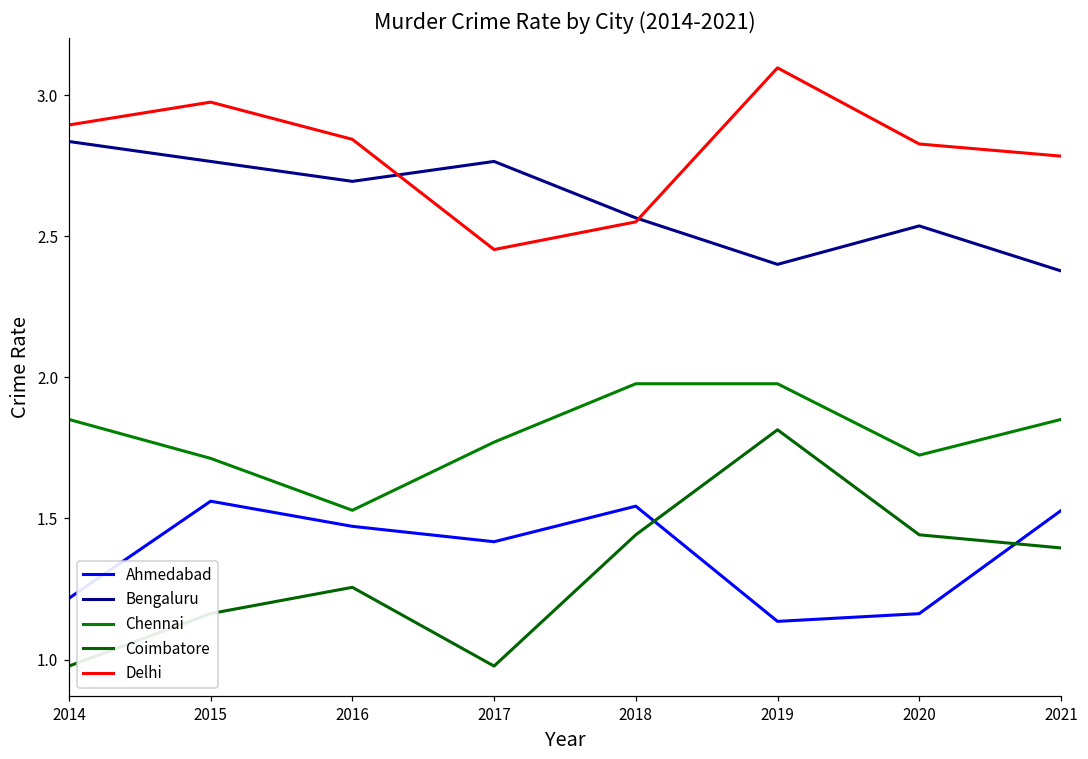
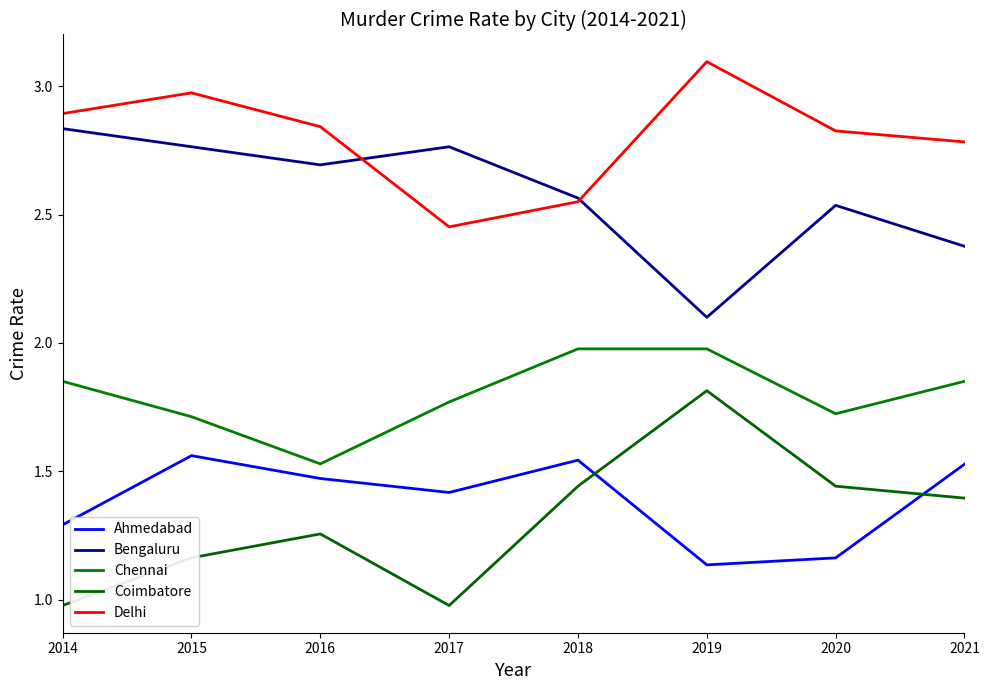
  {
    "Ahmedabad": {
-     "2014": 1.22,
+     "2014": 1.29,
      "2015": 1.56,
      "2016": 1.47,
      "2017": 1.42,
      "2018": 1.54,
      "2019": 1.14,
      "2020": 1.16,
      "2021": 1.53
    },
    "Bengaluru": {
      "2014": 2.84,
      "2015": 2.76,
      "2016": 2.7,
      "2017": 2.76,
      "2018": 2.56,
-     "2019": 2.4,
+     "2019": 2.1,
      "2020": 2.54,
      "2021": 2.38
    },
    "Delhi": {
      "2014": 2.89,
      "2015": 2.97,
      "2016": 2.84,
      "2017": 2.45,
      "2018": 2.55,
      "2019": 3.10,
      "2020": 2.83,
      "2021": 2.78
    }
  }
